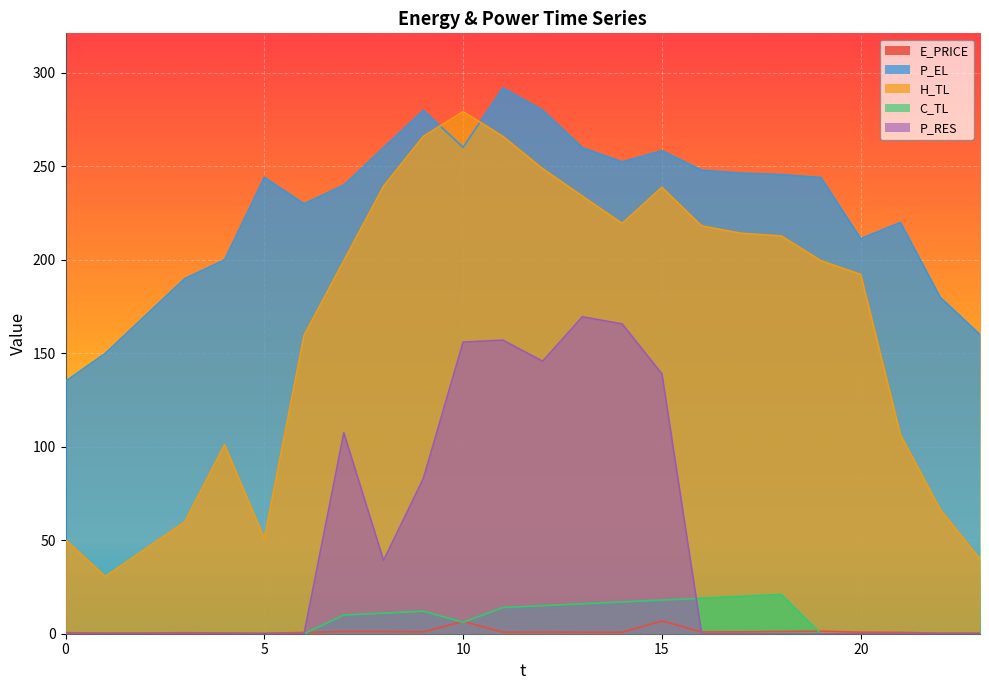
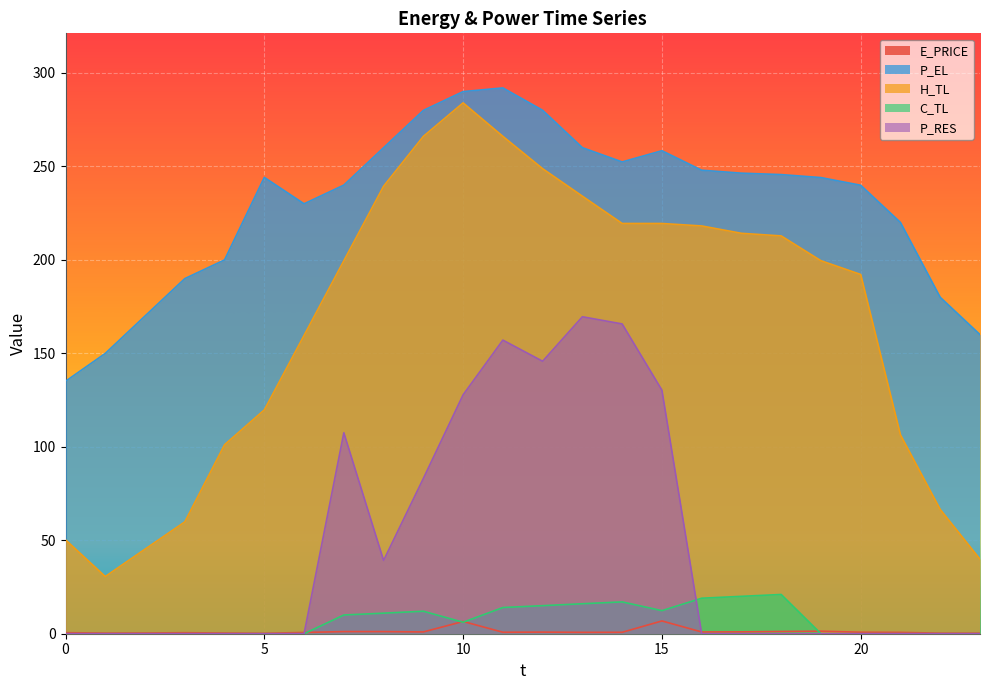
  {
    "E_PRICE": {
      "15": 7
    },
    "P_EL": {
      "0": 135,
      "5": 244,
-     "10": 260,
+     "10": 290,
      "15": 258,
-     "20": 211
+     "20": 240
    },
    "H_TL": {
      "0": 50,
-     "5": 51,
-     "10": 279,
-     "15": 239,
+     "5": 120,
+     "10": 284,
+     "15": 219,
      "20": 192
    },
    "C_TL": {
-     "15": 18
+     "15": 12
    },
    "P_RES": {
-     "10": 156,
-     "15": 139
+     "10": 128,
+     "15": 130
    }
  }
